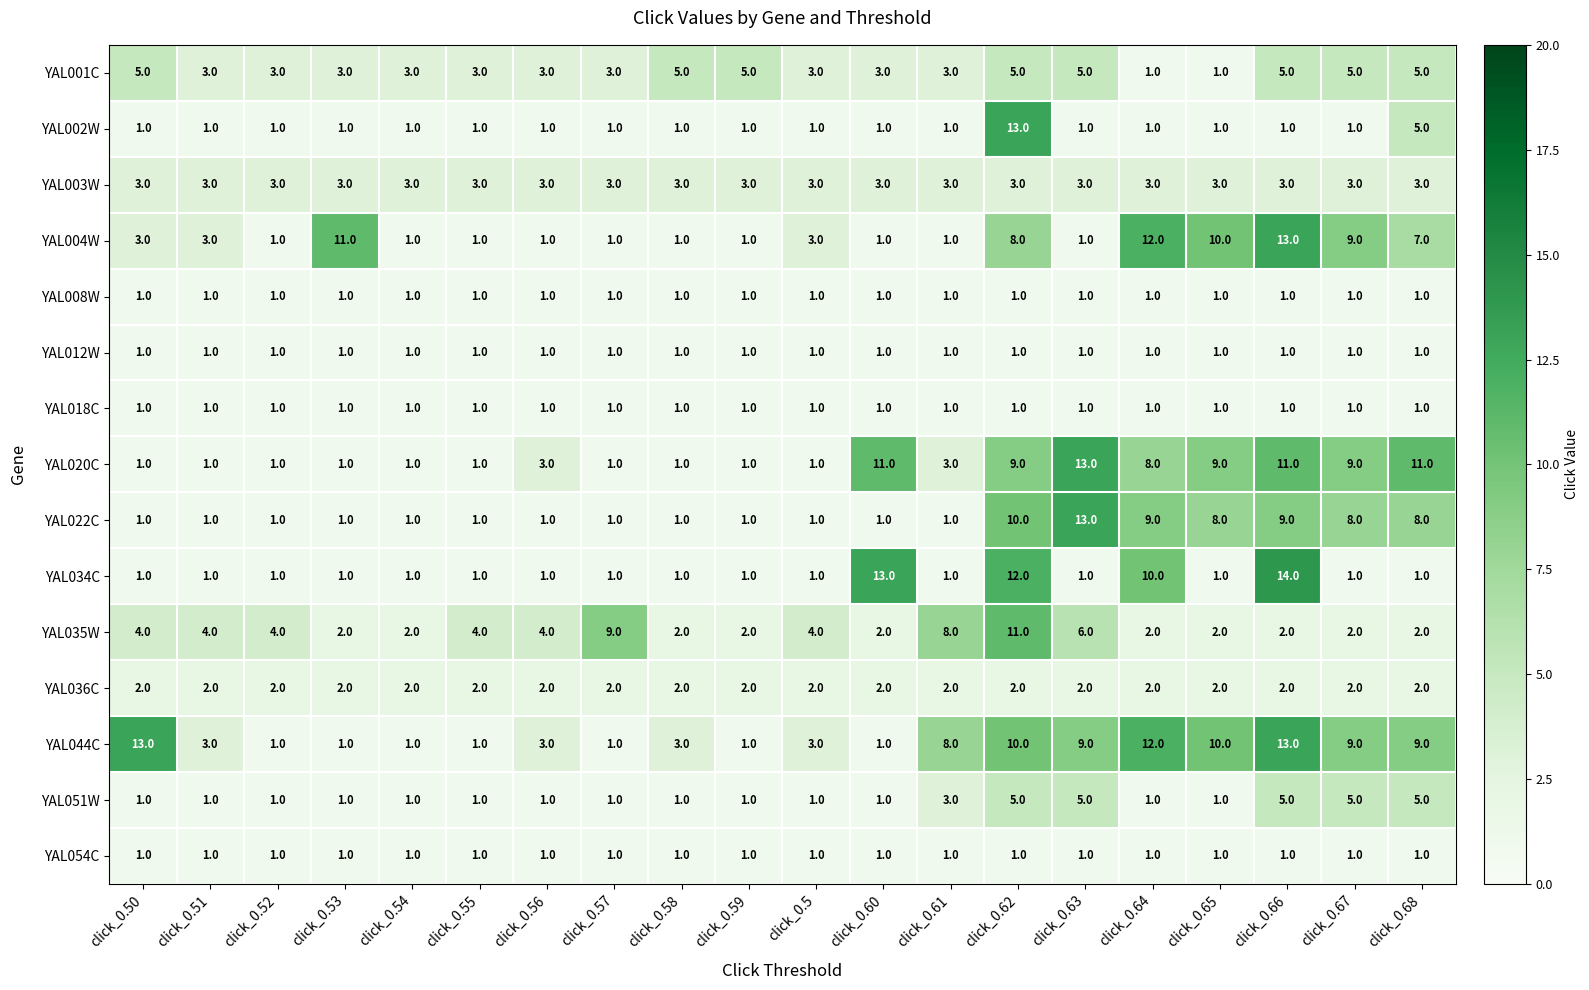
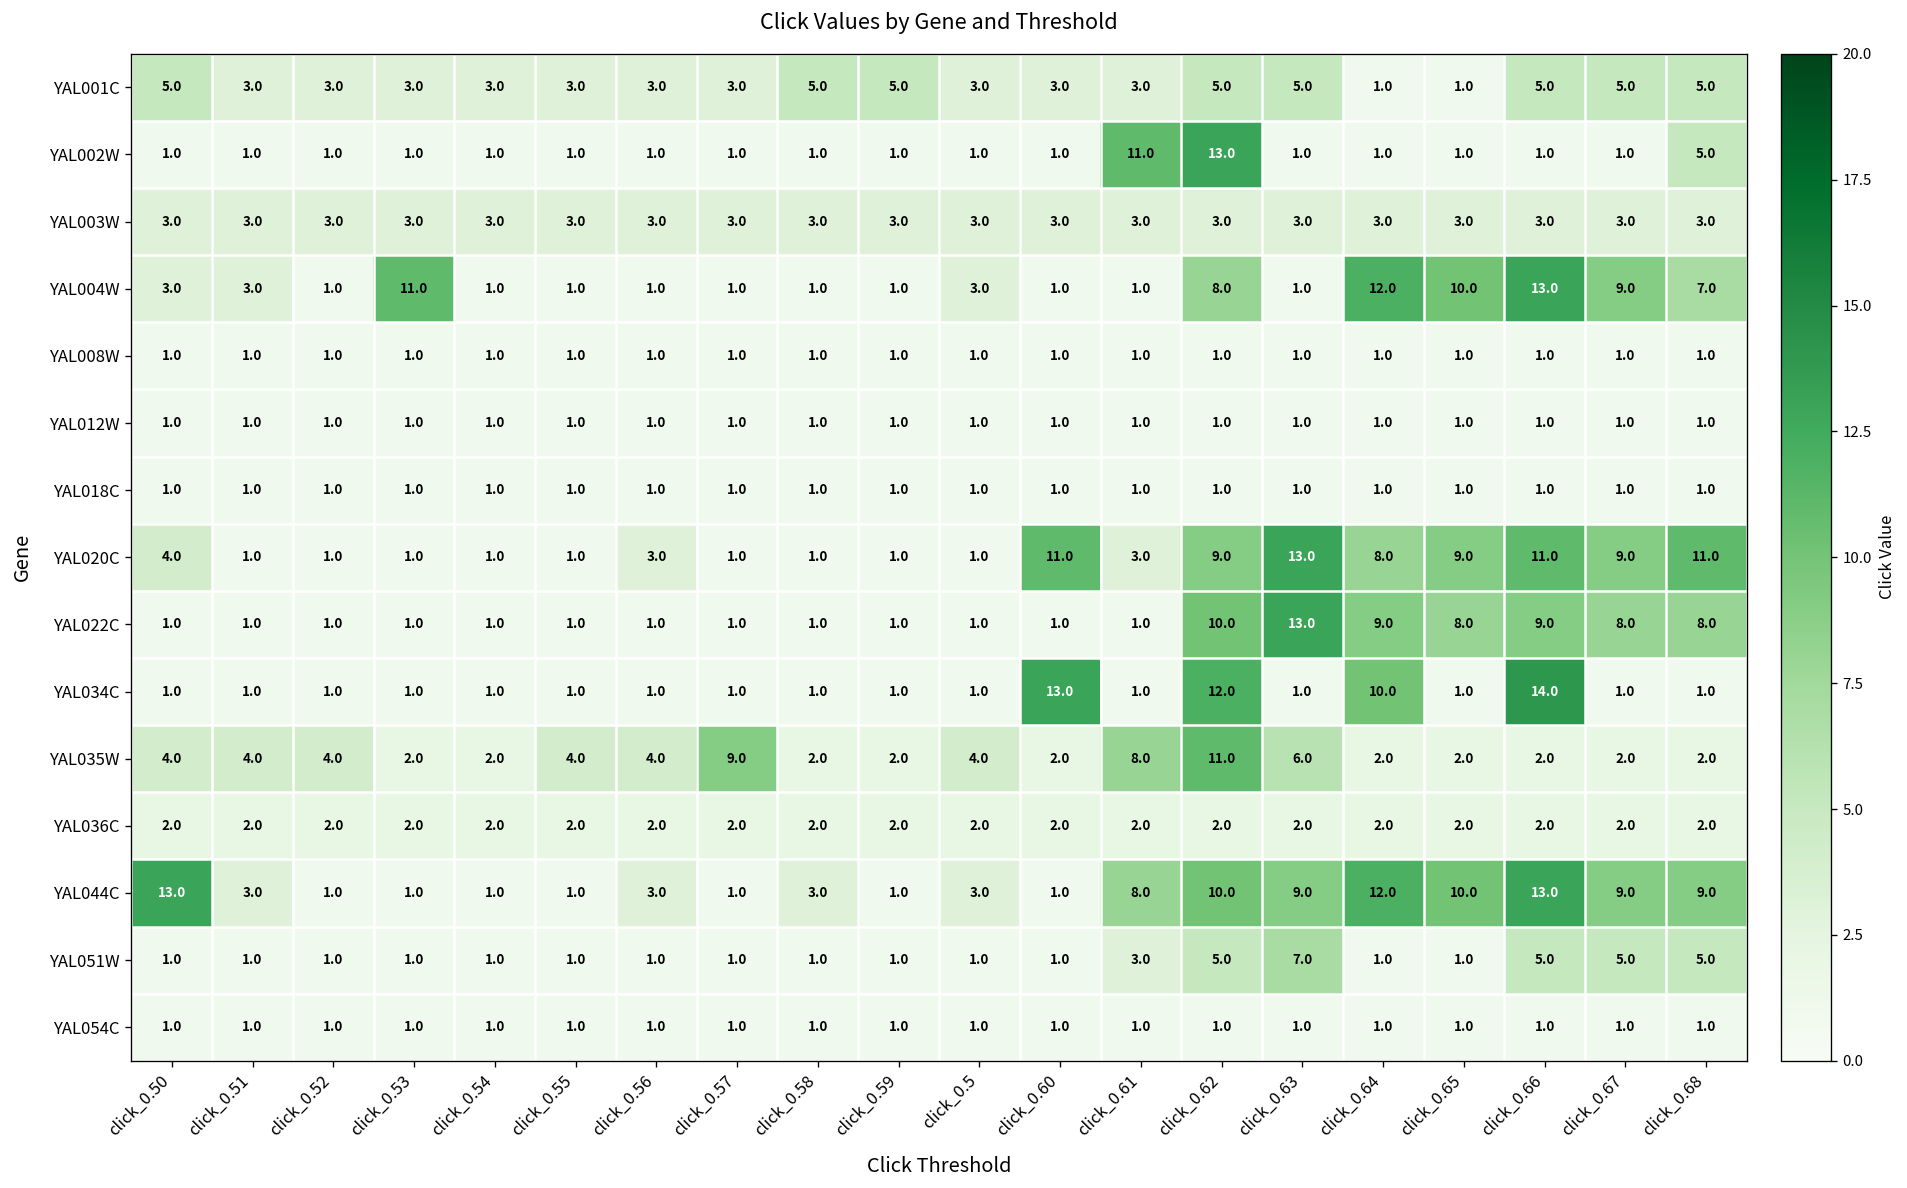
  {
    "YAL002W": {
      "click_0.50": 1.0,
      "click_0.51": 1.0,
      "click_0.52": 1.0,
      "click_0.53": 1.0,
      "click_0.54": 1.0,
      "click_0.55": 1.0,
      "click_0.56": 1.0,
      "click_0.57": 1.0,
      "click_0.58": 1.0,
      "click_0.59": 1.0,
      "click_0.5": 1.0,
      "click_0.60": 1.0,
-     "click_0.61": 1.0,
+     "click_0.61": 11.0,
      "click_0.62": 13.0,
      "click_0.63": 1.0,
      "click_0.64": 1.0,
      "click_0.65": 1.0,
      "click_0.66": 1.0,
      "click_0.67": 1.0,
      "click_0.68": 5.0
    },
    "YAL020C": {
-     "click_0.50": 1.0,
+     "click_0.50": 4.0,
      "click_0.51": 1.0,
      "click_0.52": 1.0,
      "click_0.53": 1.0,
      "click_0.54": 1.0,
      "click_0.55": 1.0,
      "click_0.56": 3.0,
      "click_0.57": 1.0,
      "click_0.58": 1.0,
      "click_0.59": 1.0,
      "click_0.5": 1.0,
      "click_0.60": 11.0,
      "click_0.61": 3.0,
      "click_0.62": 9.0,
      "click_0.63": 13.0,
      "click_0.64": 8.0,
      "click_0.65": 9.0,
      "click_0.66": 11.0,
      "click_0.67": 9.0,
      "click_0.68": 11.0
    },
    "YAL051W": {
      "click_0.50": 1.0,
      "click_0.51": 1.0,
      "click_0.52": 1.0,
      "click_0.53": 1.0,
      "click_0.54": 1.0,
      "click_0.55": 1.0,
      "click_0.56": 1.0,
      "click_0.57": 1.0,
      "click_0.58": 1.0,
      "click_0.59": 1.0,
      "click_0.5": 1.0,
      "click_0.60": 1.0,
      "click_0.61": 3.0,
      "click_0.62": 5.0,
-     "click_0.63": 5.0,
+     "click_0.63": 7.0,
      "click_0.64": 1.0,
      "click_0.65": 1.0,
      "click_0.66": 5.0,
      "click_0.67": 5.0,
      "click_0.68": 5.0
    }
  }
